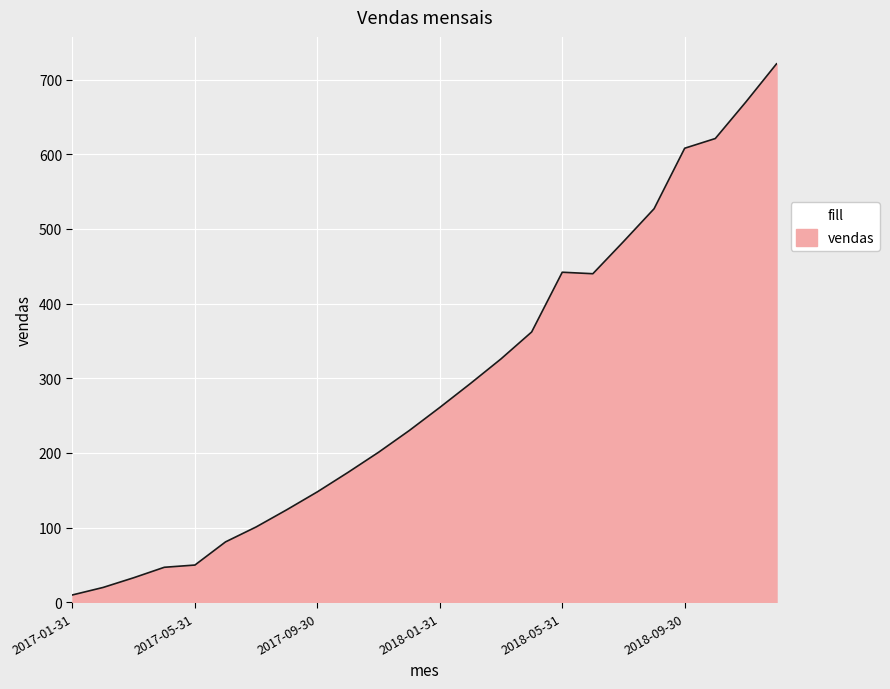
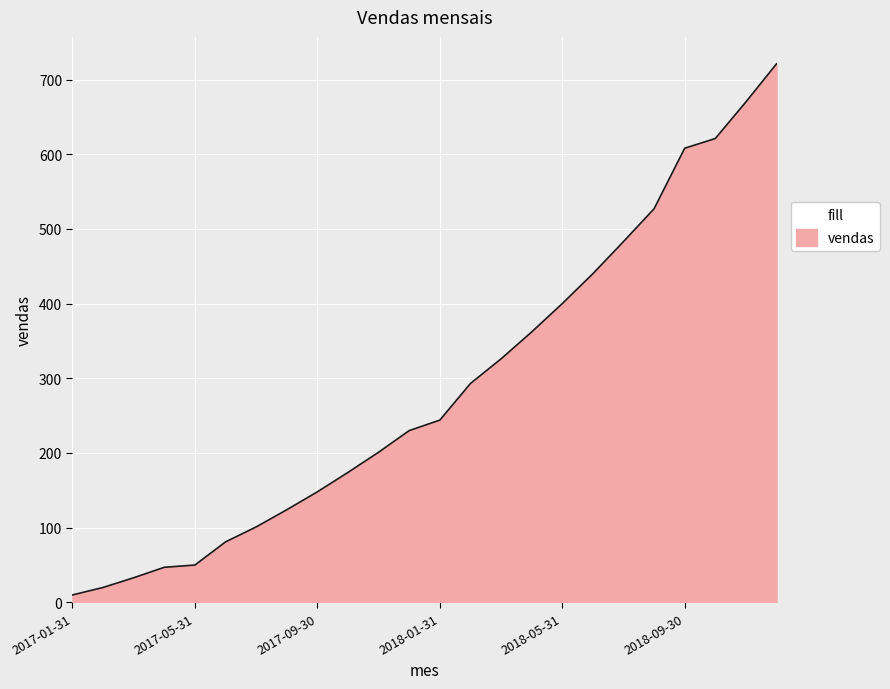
  {
    "2017-01-31": 10,
    "2017-05-31": 50,
    "2017-09-30": 150,
-   "2018-01-31": 260,
-   "2018-05-31": 440,
+   "2018-01-31": 240,
+   "2018-05-31": 400,
    "2018-09-30": 610
  }
